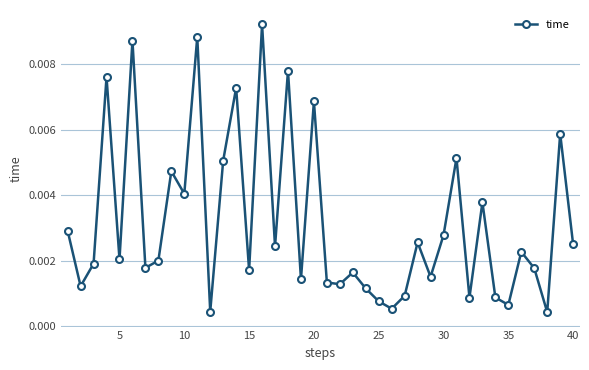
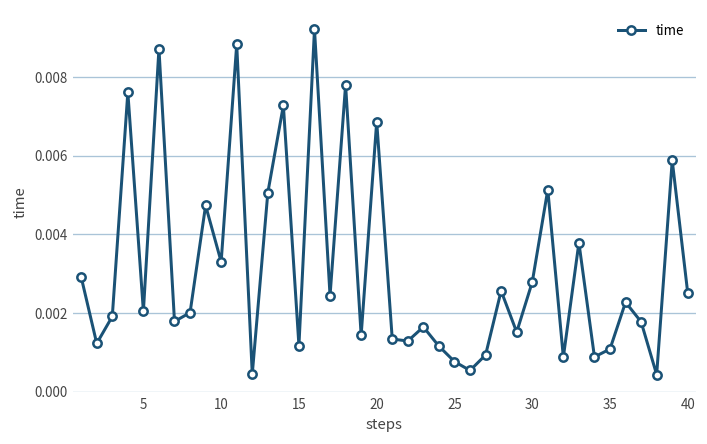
  {
    "5": 0.0020,
-   "10": 0.0040,
-   "15": 0.0017,
+   "10": 0.0033,
+   "15": 0.0012,
    "20": 0.0069,
    "25": 0.0008,
    "30": 0.0028,
-   "35": 0.0007,
+   "35": 0.0011,
    "40": 0.0025
  }
